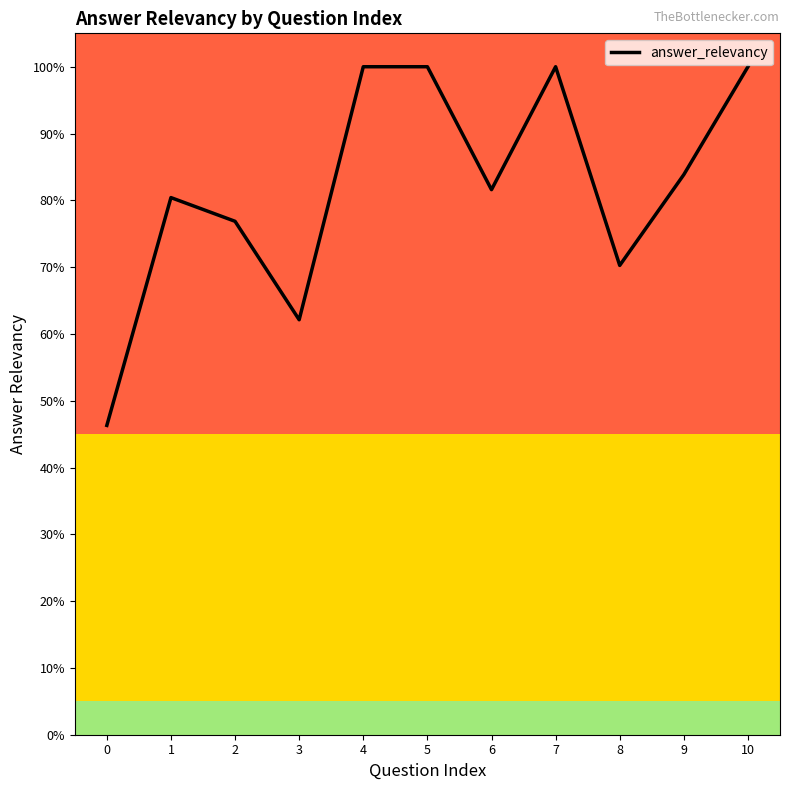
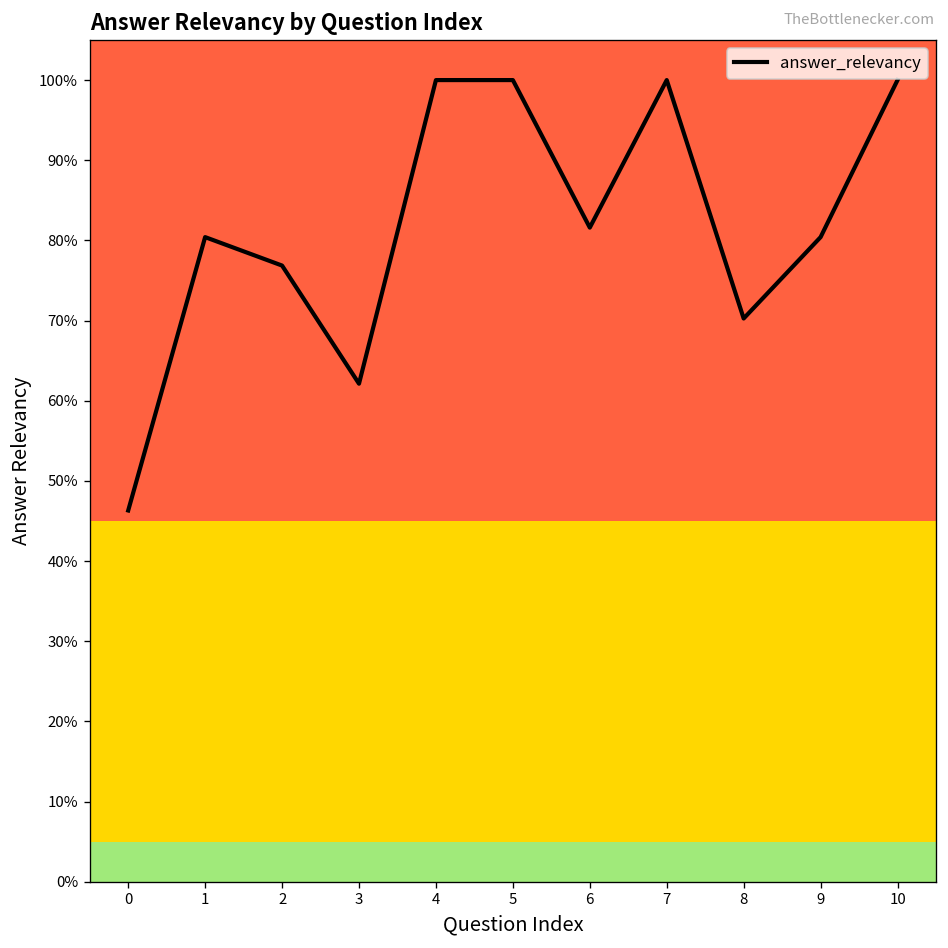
  {
    "0": "46%",
    "1": "80%",
    "2": "77%",
    "3": "62%",
    "4": "100%",
    "5": "100%",
    "6": "82%",
    "7": "100%",
    "8": "70%",
-   "9": "84%",
+   "9": "80%",
    "10": "100%"
  }
